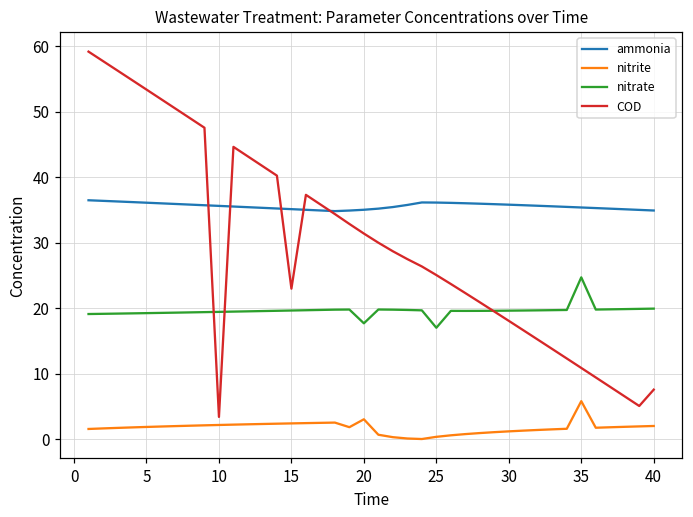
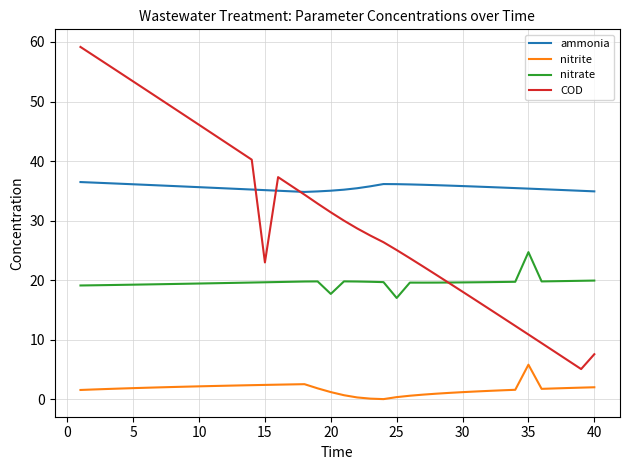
  {
    "ammonia": {
      "5": 36,
      "10": 36,
      "15": 35,
      "20": 35,
      "25": 36,
      "30": 36,
      "35": 35,
      "40": 35
    },
    "nitrite": {
      "5": 2,
      "10": 2,
      "15": 2,
-     "20": 3,
+     "20": 1,
      "25": 0,
      "30": 1,
      "35": 6,
      "40": 2
    },
    "nitrate": {
      "5": 19,
      "10": 19,
      "15": 20,
      "20": 18,
      "25": 17,
      "30": 20,
      "35": 25,
      "40": 20
    },
    "COD": {
      "5": 53,
-     "10": 3,
+     "10": 46,
      "15": 23,
      "20": 31,
      "25": 25,
      "30": 18,
      "35": 11,
      "40": 8
    }
  }
